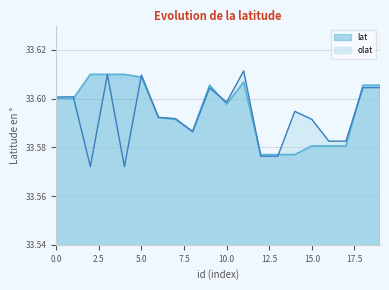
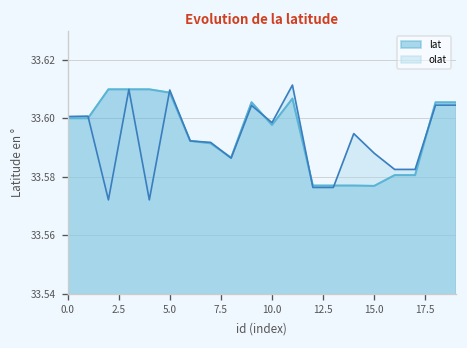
  {
    "lat": {
-     "15.0": 33.581
+     "15.0": 33.577
    },
    "olat": {
-     "15.0": 33.591
+     "15.0": 33.588
    }
  }
